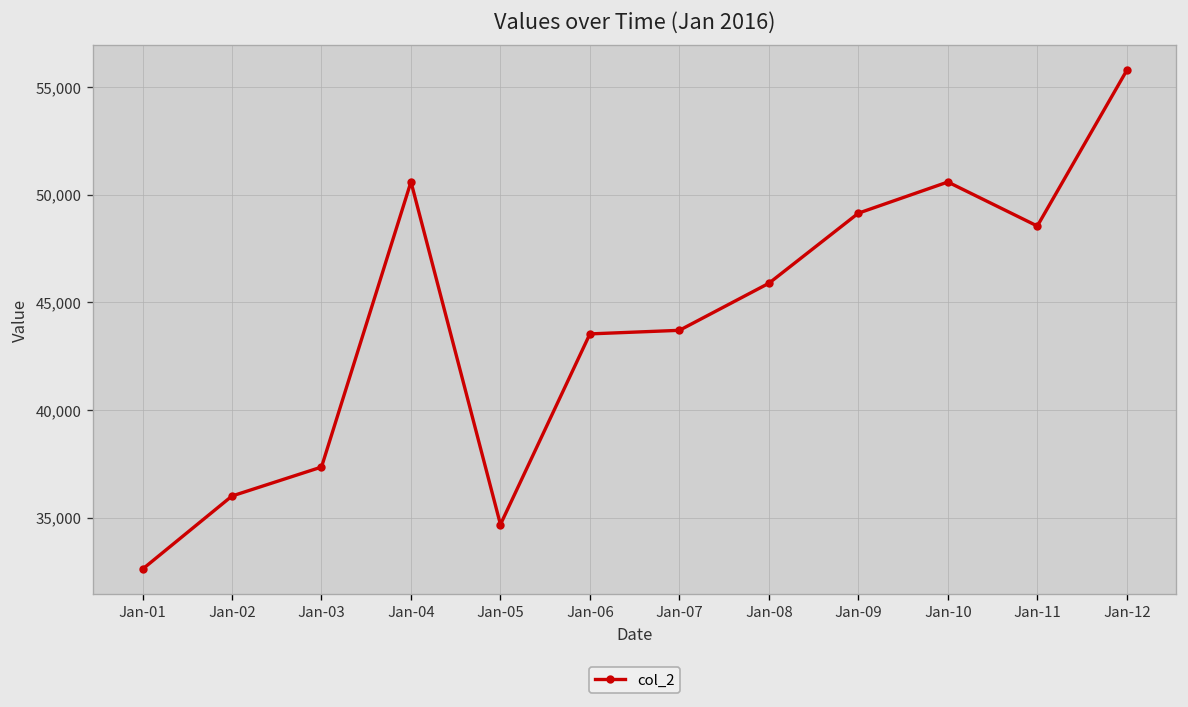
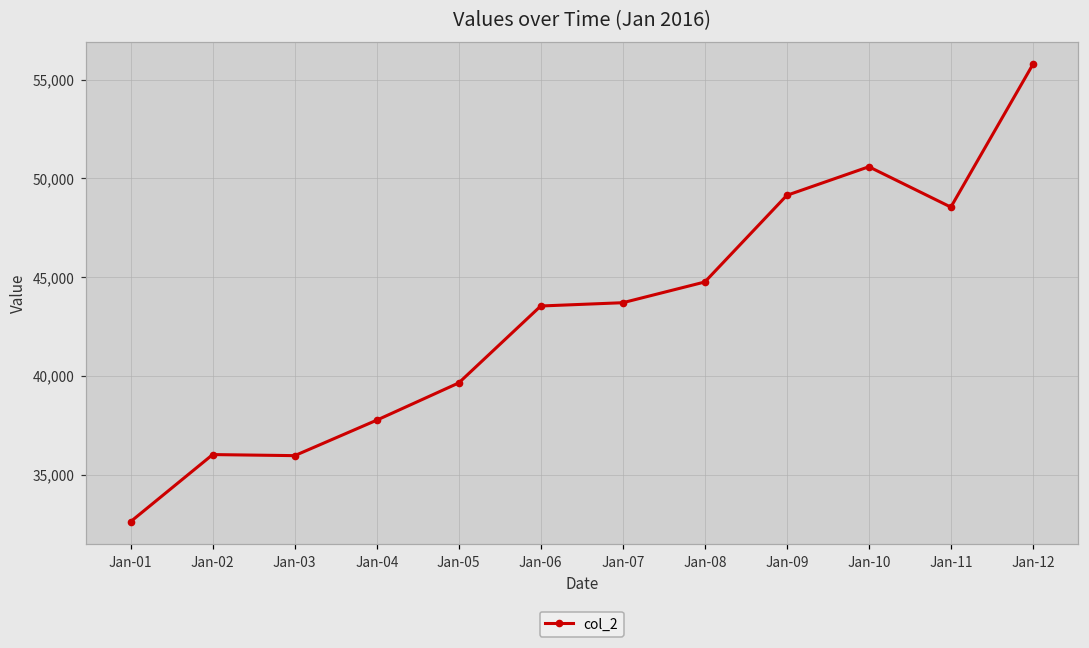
  {
    "Jan-01": "32,600",
    "Jan-02": "36,000",
-   "Jan-03": "37,400",
-   "Jan-04": "50,600",
-   "Jan-05": "34,700",
+   "Jan-03": "36,000",
+   "Jan-04": "37,800",
+   "Jan-05": "39,600",
    "Jan-06": "43,500",
    "Jan-07": "43,700",
-   "Jan-08": "45,900",
+   "Jan-08": "44,800",
    "Jan-09": "49,100",
    "Jan-10": "50,600",
    "Jan-11": "48,500",
    "Jan-12": "55,800"
  }
